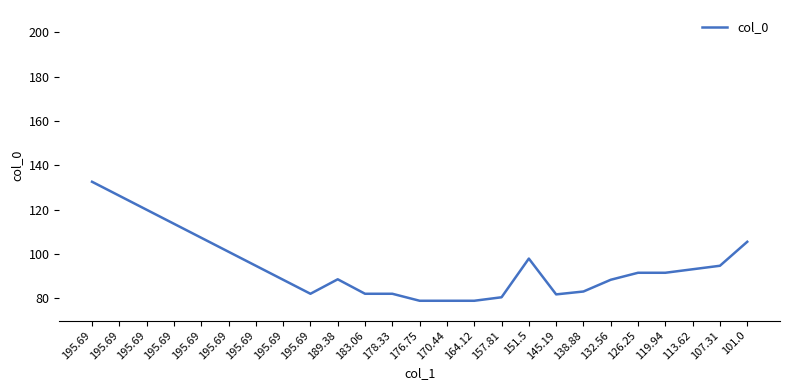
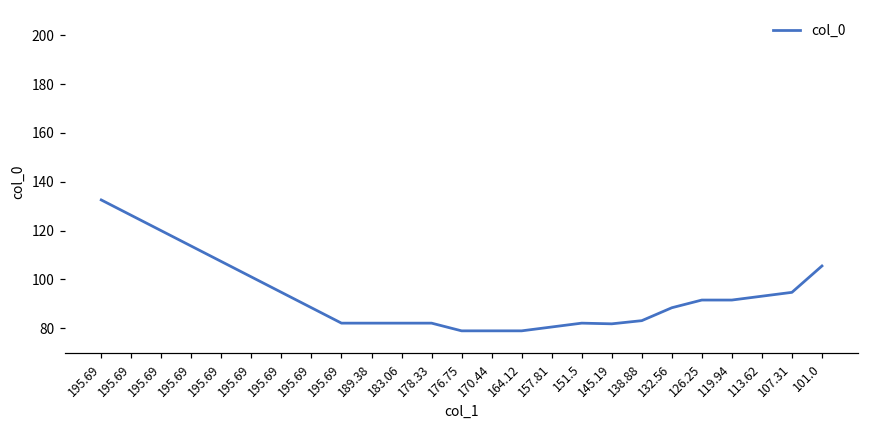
  {
-   "189.38": 89,
+   "189.38": 82,
    "183.06": 82,
    "178.33": 82,
    "176.75": 79,
    "170.44": 79,
    "164.12": 79,
    "157.81": 80,
-   "151.5": 98,
+   "151.5": 82,
    "145.19": 82,
    "138.88": 83,
    "132.56": 88,
    "126.25": 92,
    "119.94": 92,
    "113.62": 93,
    "107.31": 95,
    "101.0": 106
  }
